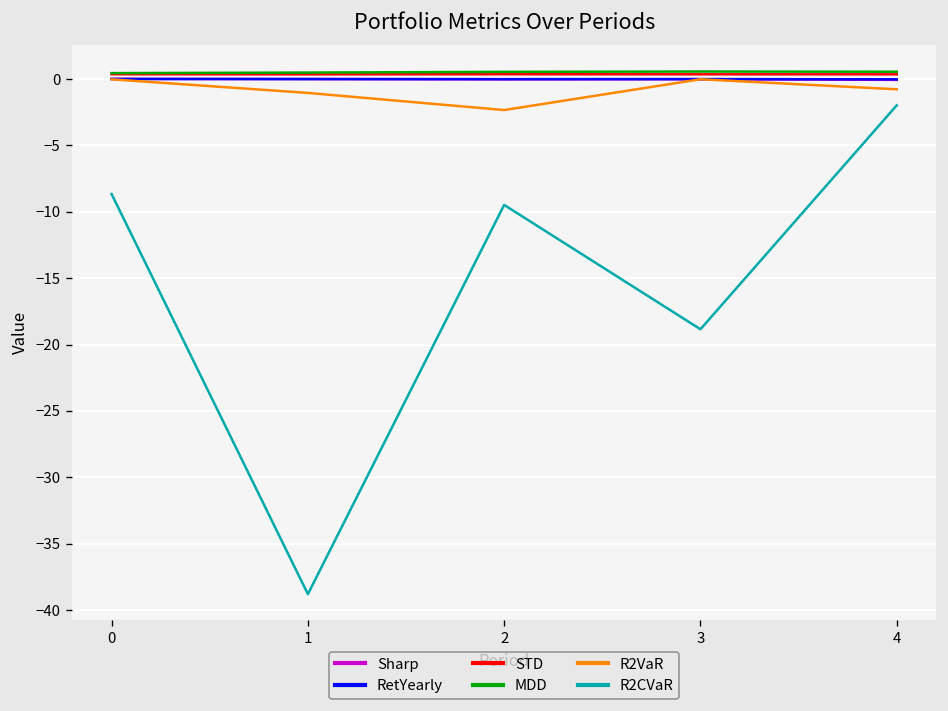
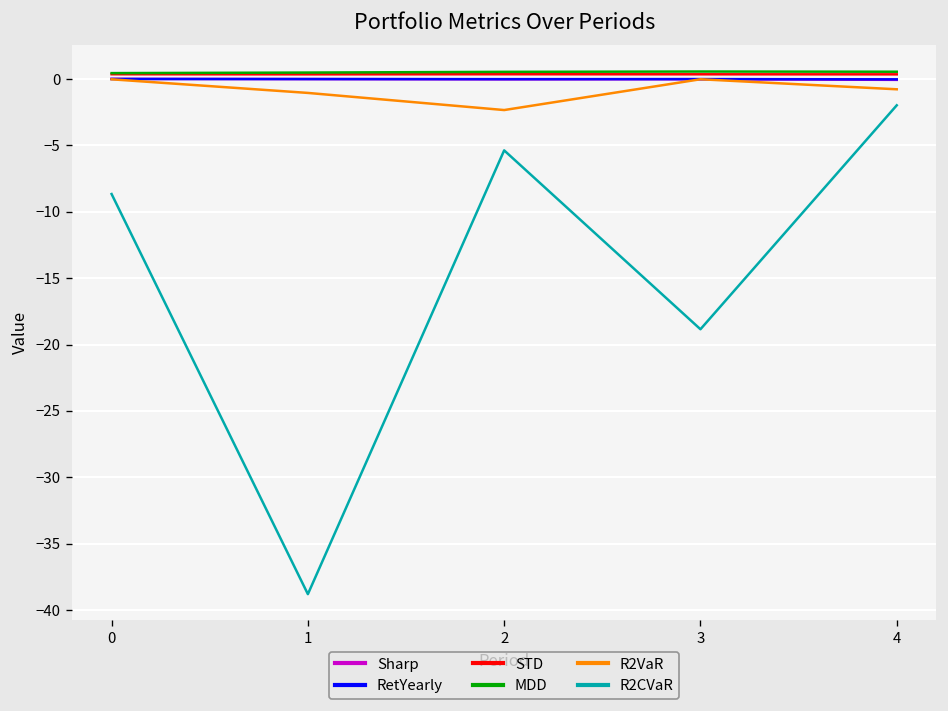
  {
    "R2VaR": {
      "1": -1.0,
      "2": -2.3,
      "4": -0.8
    },
    "R2CVaR": {
      "0": -8.7,
      "1": -38.8,
-     "2": -9.5,
+     "2": -5.4,
      "3": -18.9,
      "4": -2.0
    }
  }
